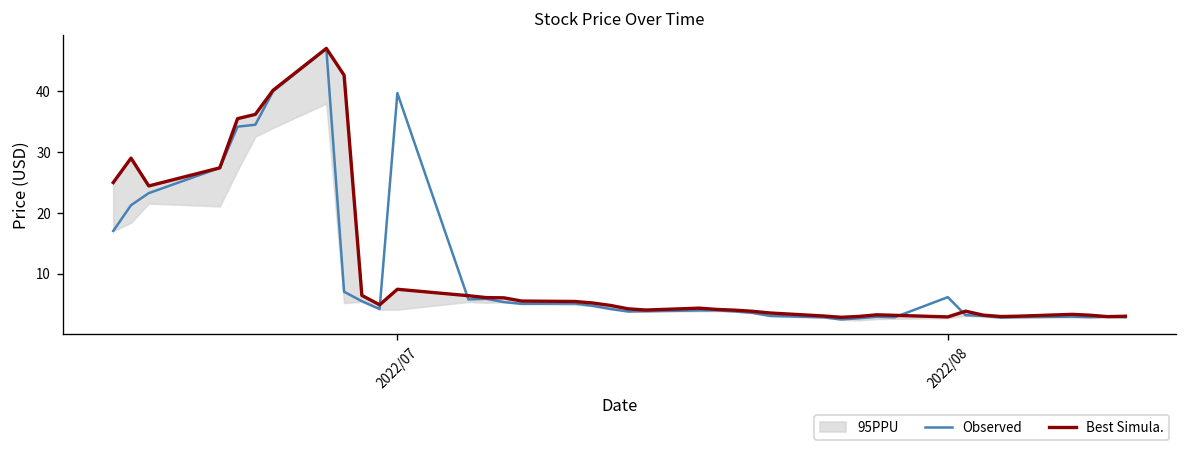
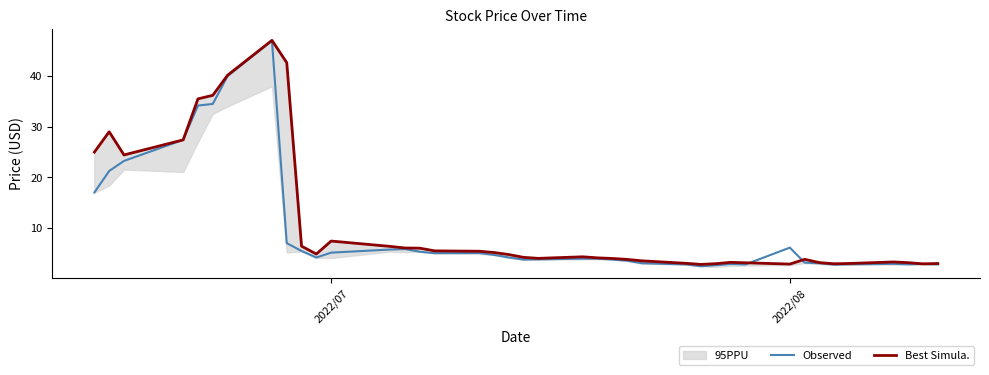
  {
    "Observed": {
-     "2022/07": 40,
+     "2022/07": 5,
      "2022/08": 6
    },
    "95PPU": {
      "2022/07": 7,
      "2022/08": 3
    }
  }
